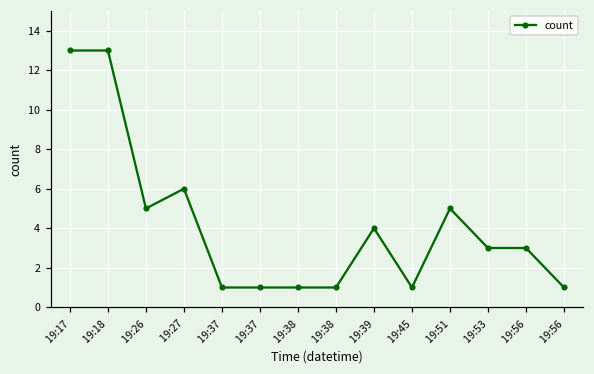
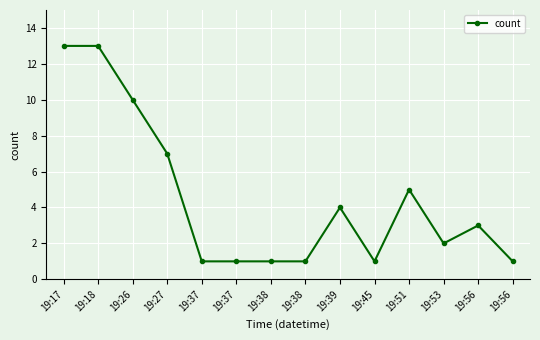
  {
    "19:17": 13,
    "19:18": 13,
-   "19:26": 5,
-   "19:27": 6,
+   "19:26": 10,
+   "19:27": 7,
    "19:39": 4,
    "19:45": 1,
    "19:51": 5,
-   "19:53": 3
+   "19:53": 2
  }
